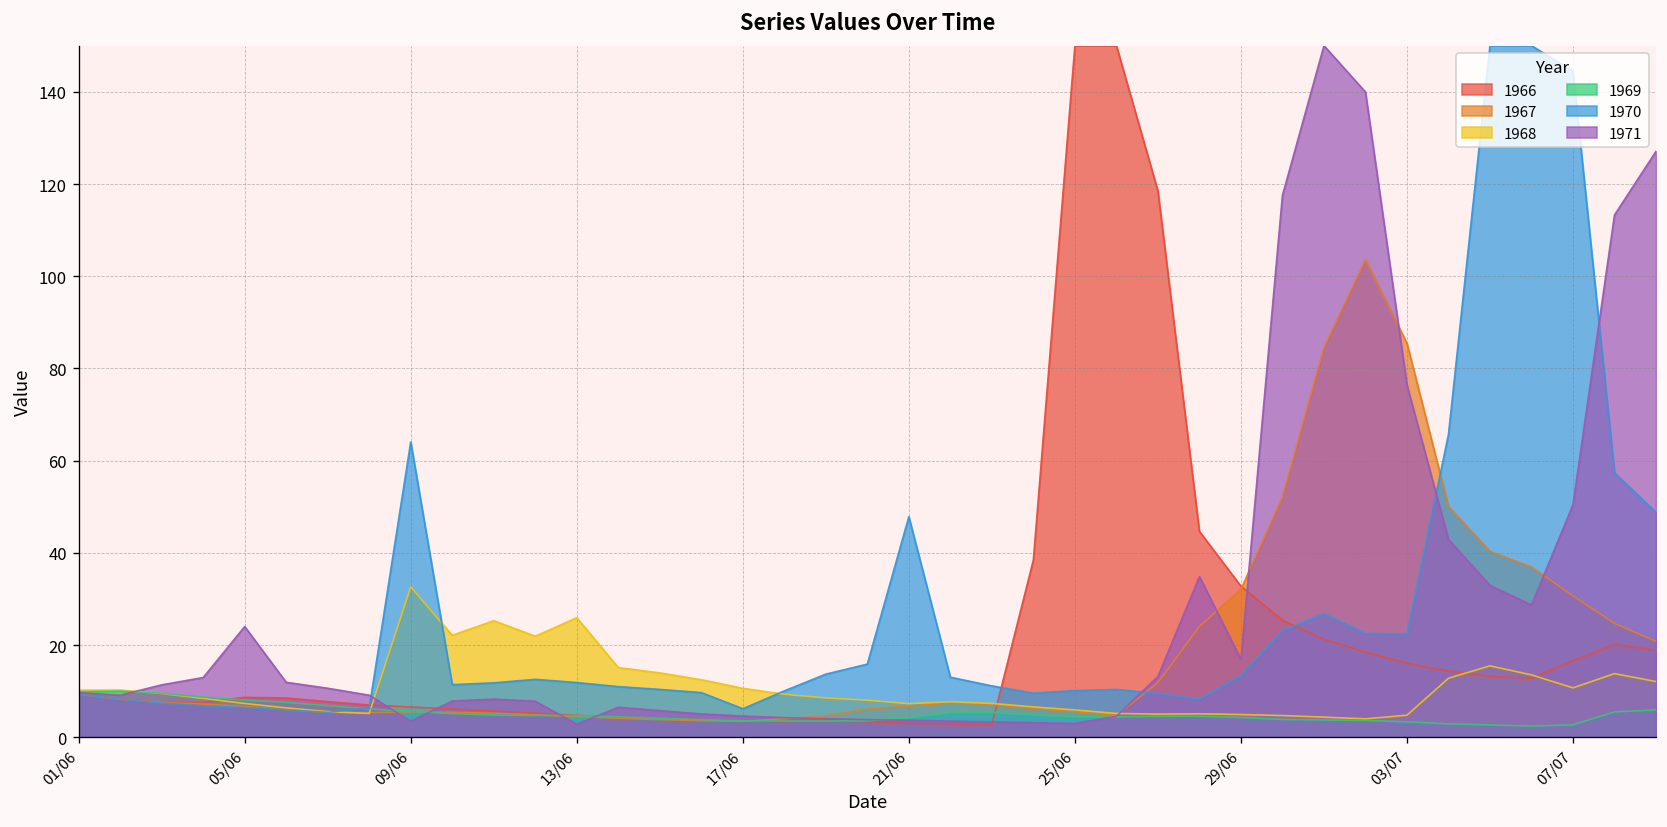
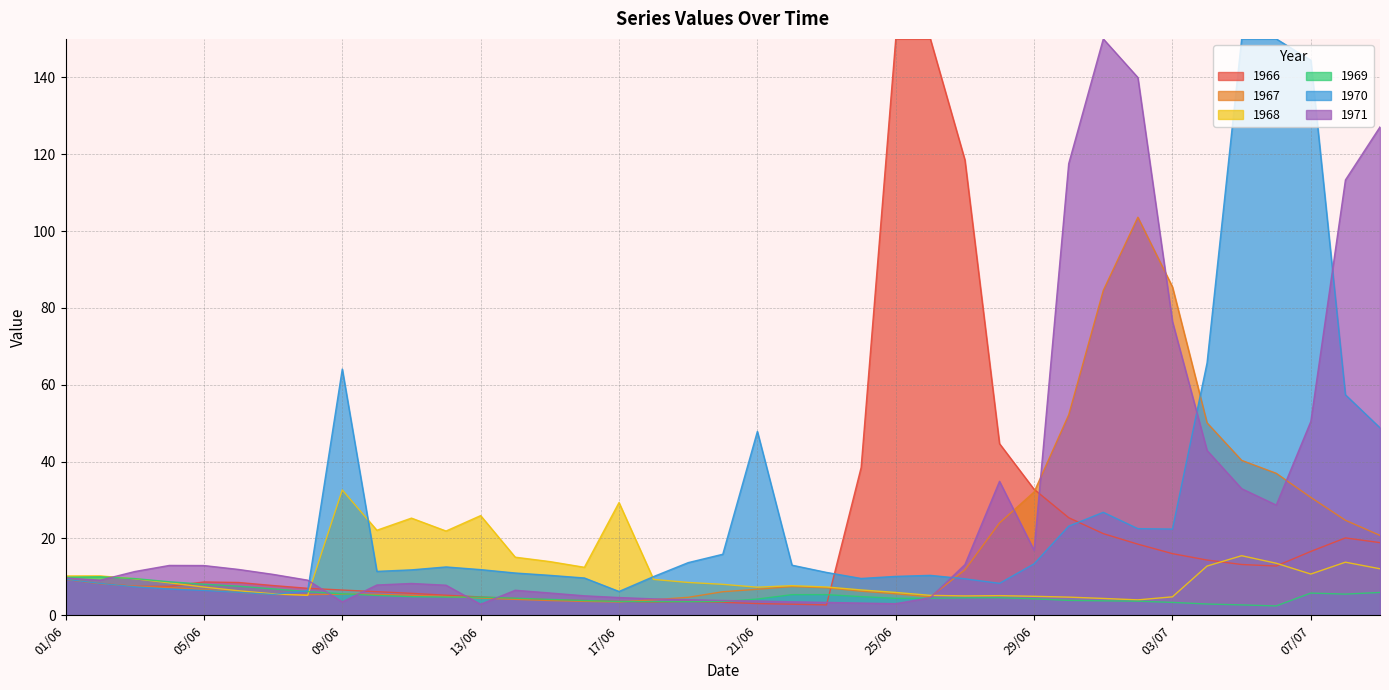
  {
    "1968": {
      "09/06": 33,
      "13/06": 26,
-     "17/06": 11,
+     "17/06": 29,
      "03/07": 5,
      "07/07": 11
    },
    "1969": {
      "25/06": 4,
      "03/07": 3,
-     "07/07": 3
+     "07/07": 6
    },
    "1970": {
      "09/06": 64,
      "13/06": 12,
      "17/06": 6,
      "21/06": 48,
      "25/06": 10,
      "29/06": 13,
      "03/07": 22
    },
    "1971": {
-     "05/06": 24,
+     "05/06": 13,
      "09/06": 3,
      "13/06": 3,
      "17/06": 5,
      "25/06": 3,
      "29/06": 17,
      "03/07": 76,
      "07/07": 50
    }
  }
